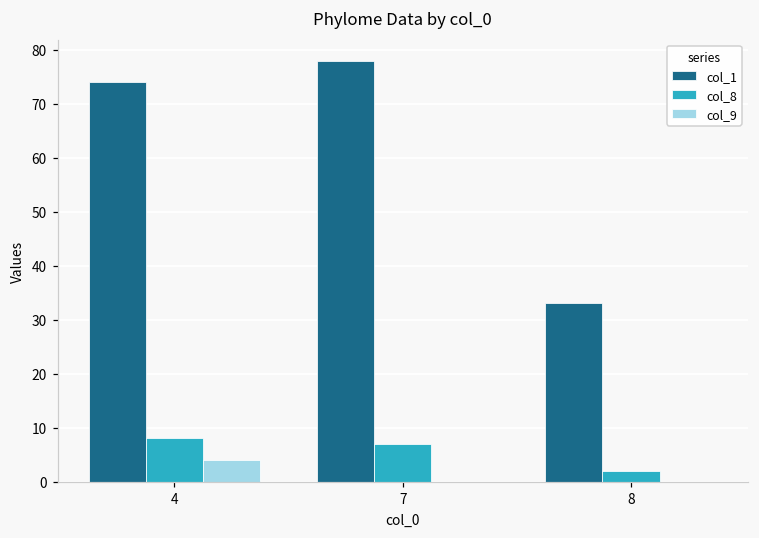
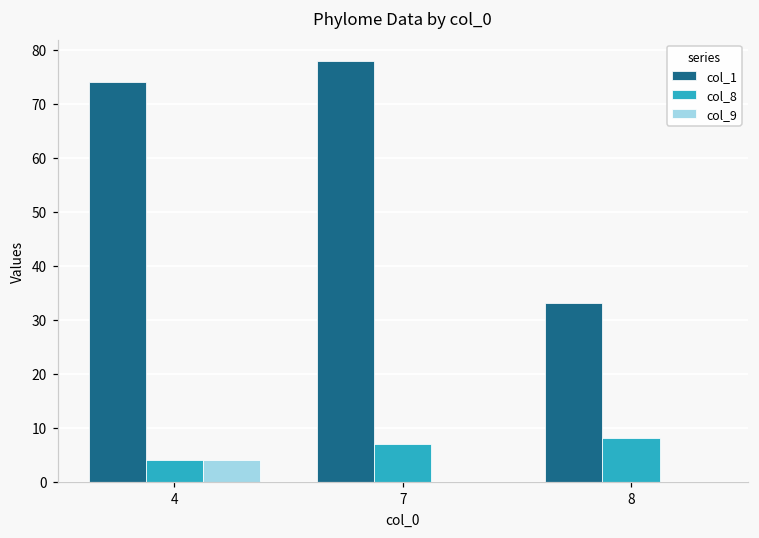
  {
    "col_1": {
      "4": 74,
      "7": 78,
      "8": 33
    },
    "col_8": {
-     "4": 8,
+     "4": 4,
      "7": 7,
-     "8": 2
+     "8": 8
    },
    "col_9": {
      "4": 4,
      "7": 0,
      "8": 0
    }
  }
